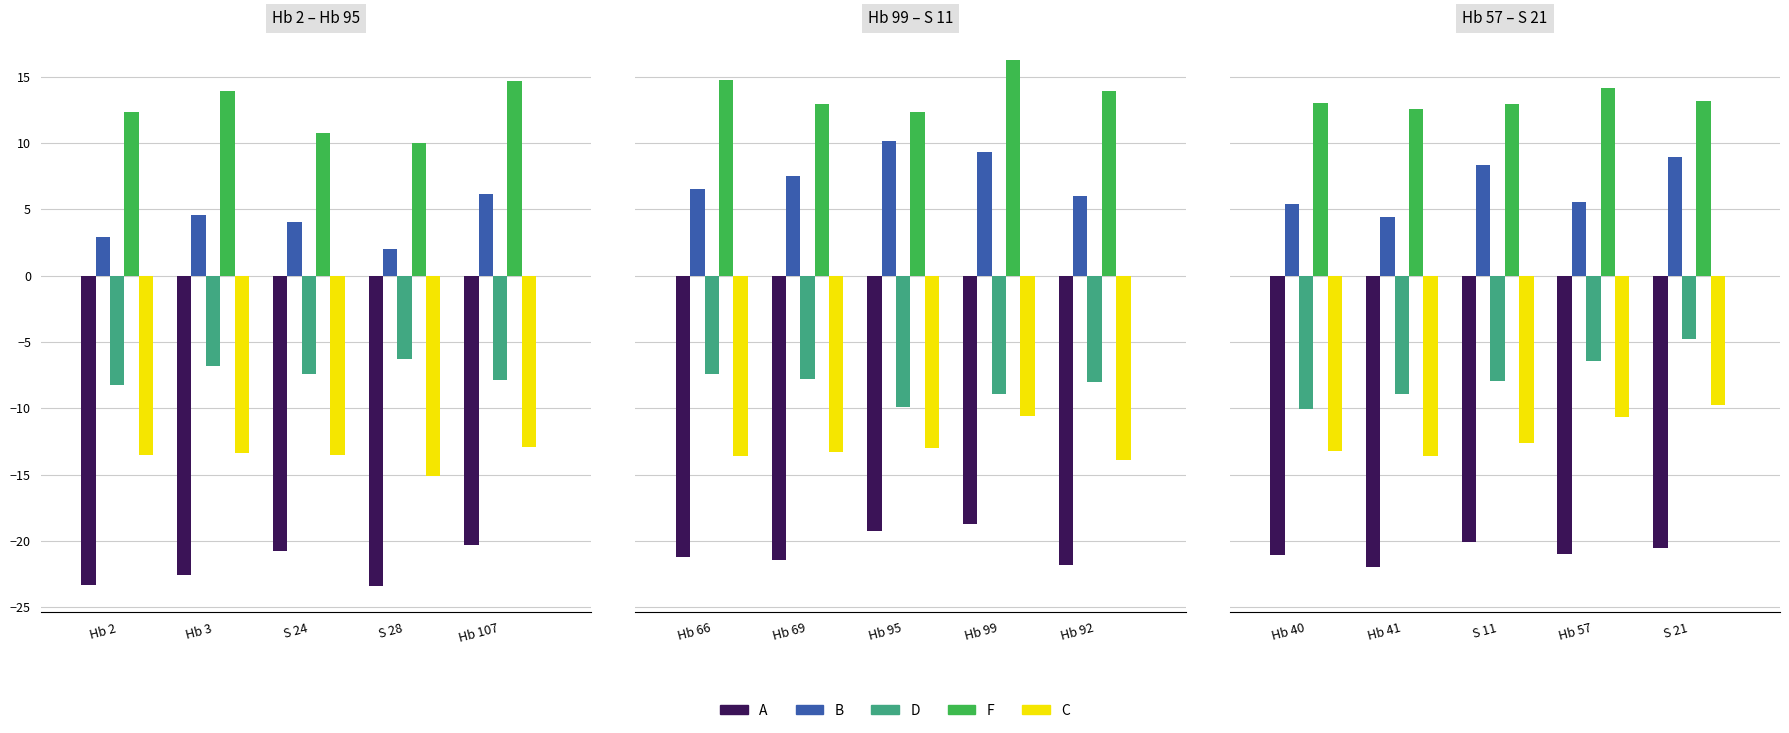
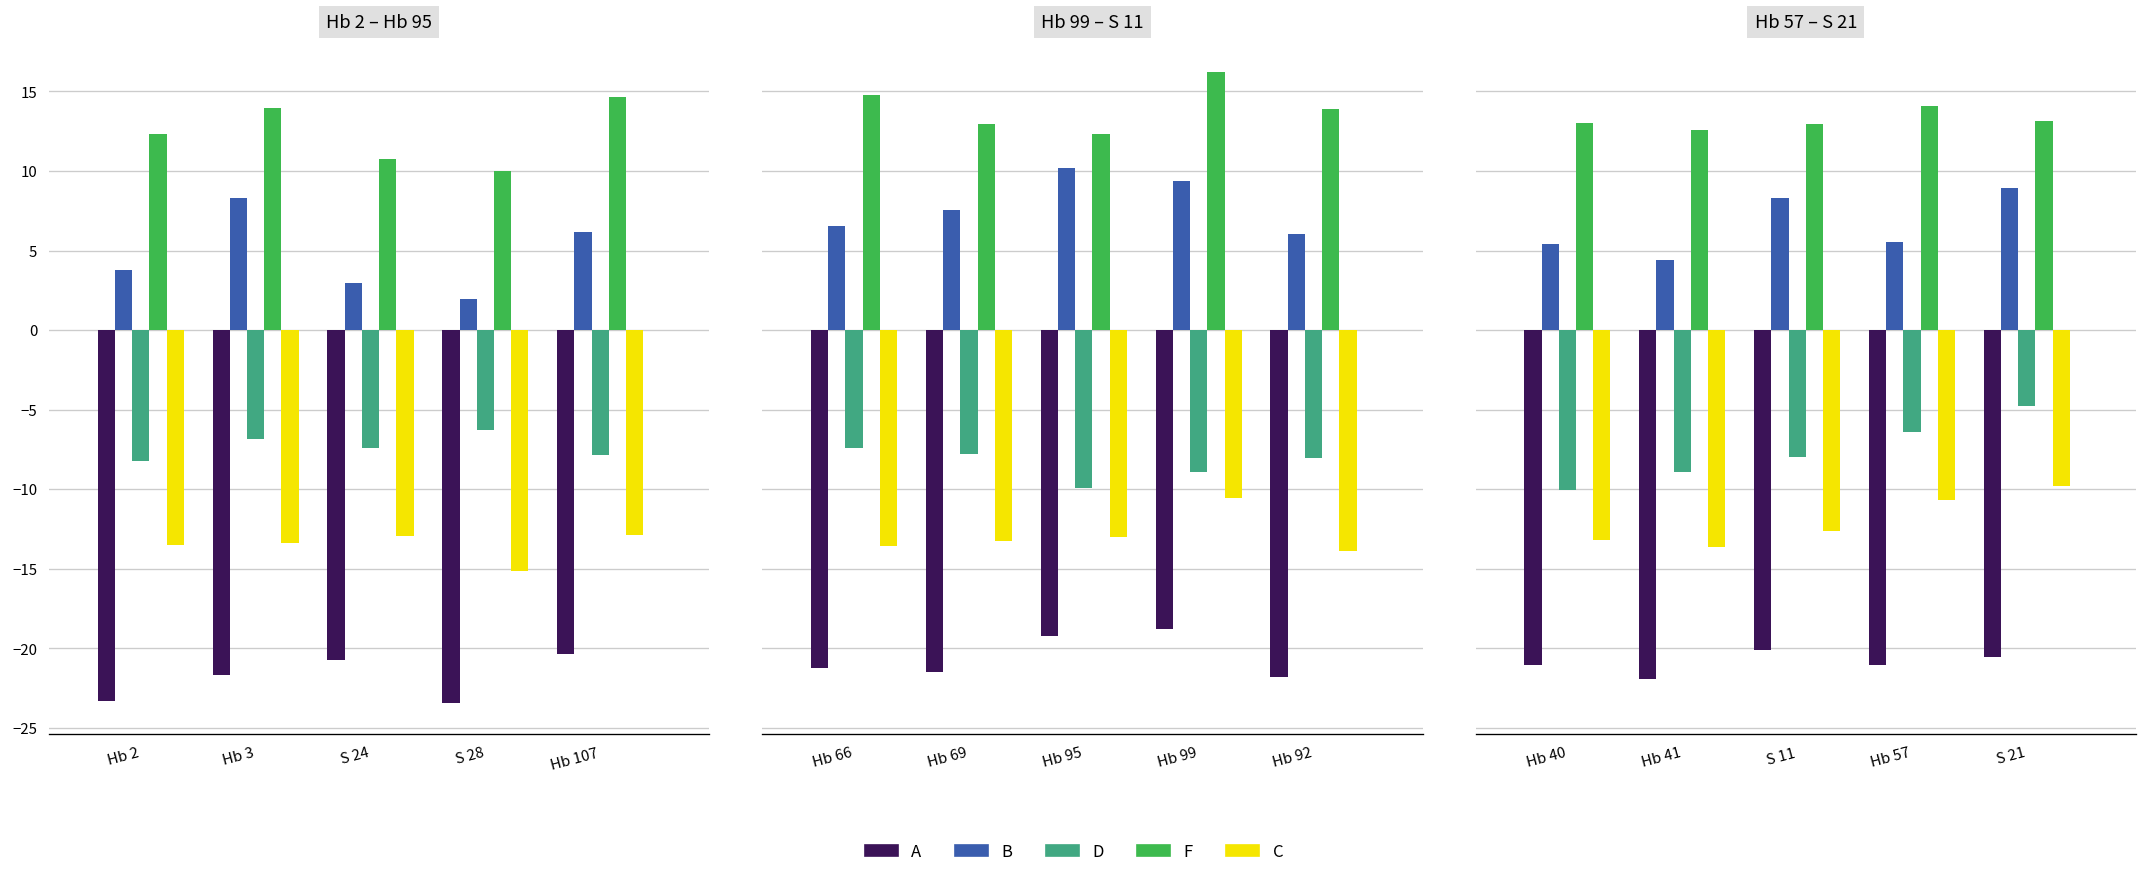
  {
    "Hb 2 – Hb 95": {
      "A": {
        "Hb 2": -23.3,
-       "Hb 3": -22.6,
+       "Hb 3": -21.7,
        "S 24": -20.7,
        "S 28": -23.4,
        "Hb 107": -20.4
      },
      "B": {
-       "Hb 2": 2.9,
-       "Hb 3": 4.5,
-       "S 24": 4.0,
+       "Hb 2": 3.8,
+       "Hb 3": 8.3,
+       "S 24": 2.9,
        "S 28": 2.0,
        "Hb 107": 6.2
      },
      "C": {
        "Hb 2": -13.5,
        "Hb 3": -13.4,
-       "S 24": -13.5,
+       "S 24": -12.9,
        "S 28": -15.1,
        "Hb 107": -12.9
      }
    }
  }
